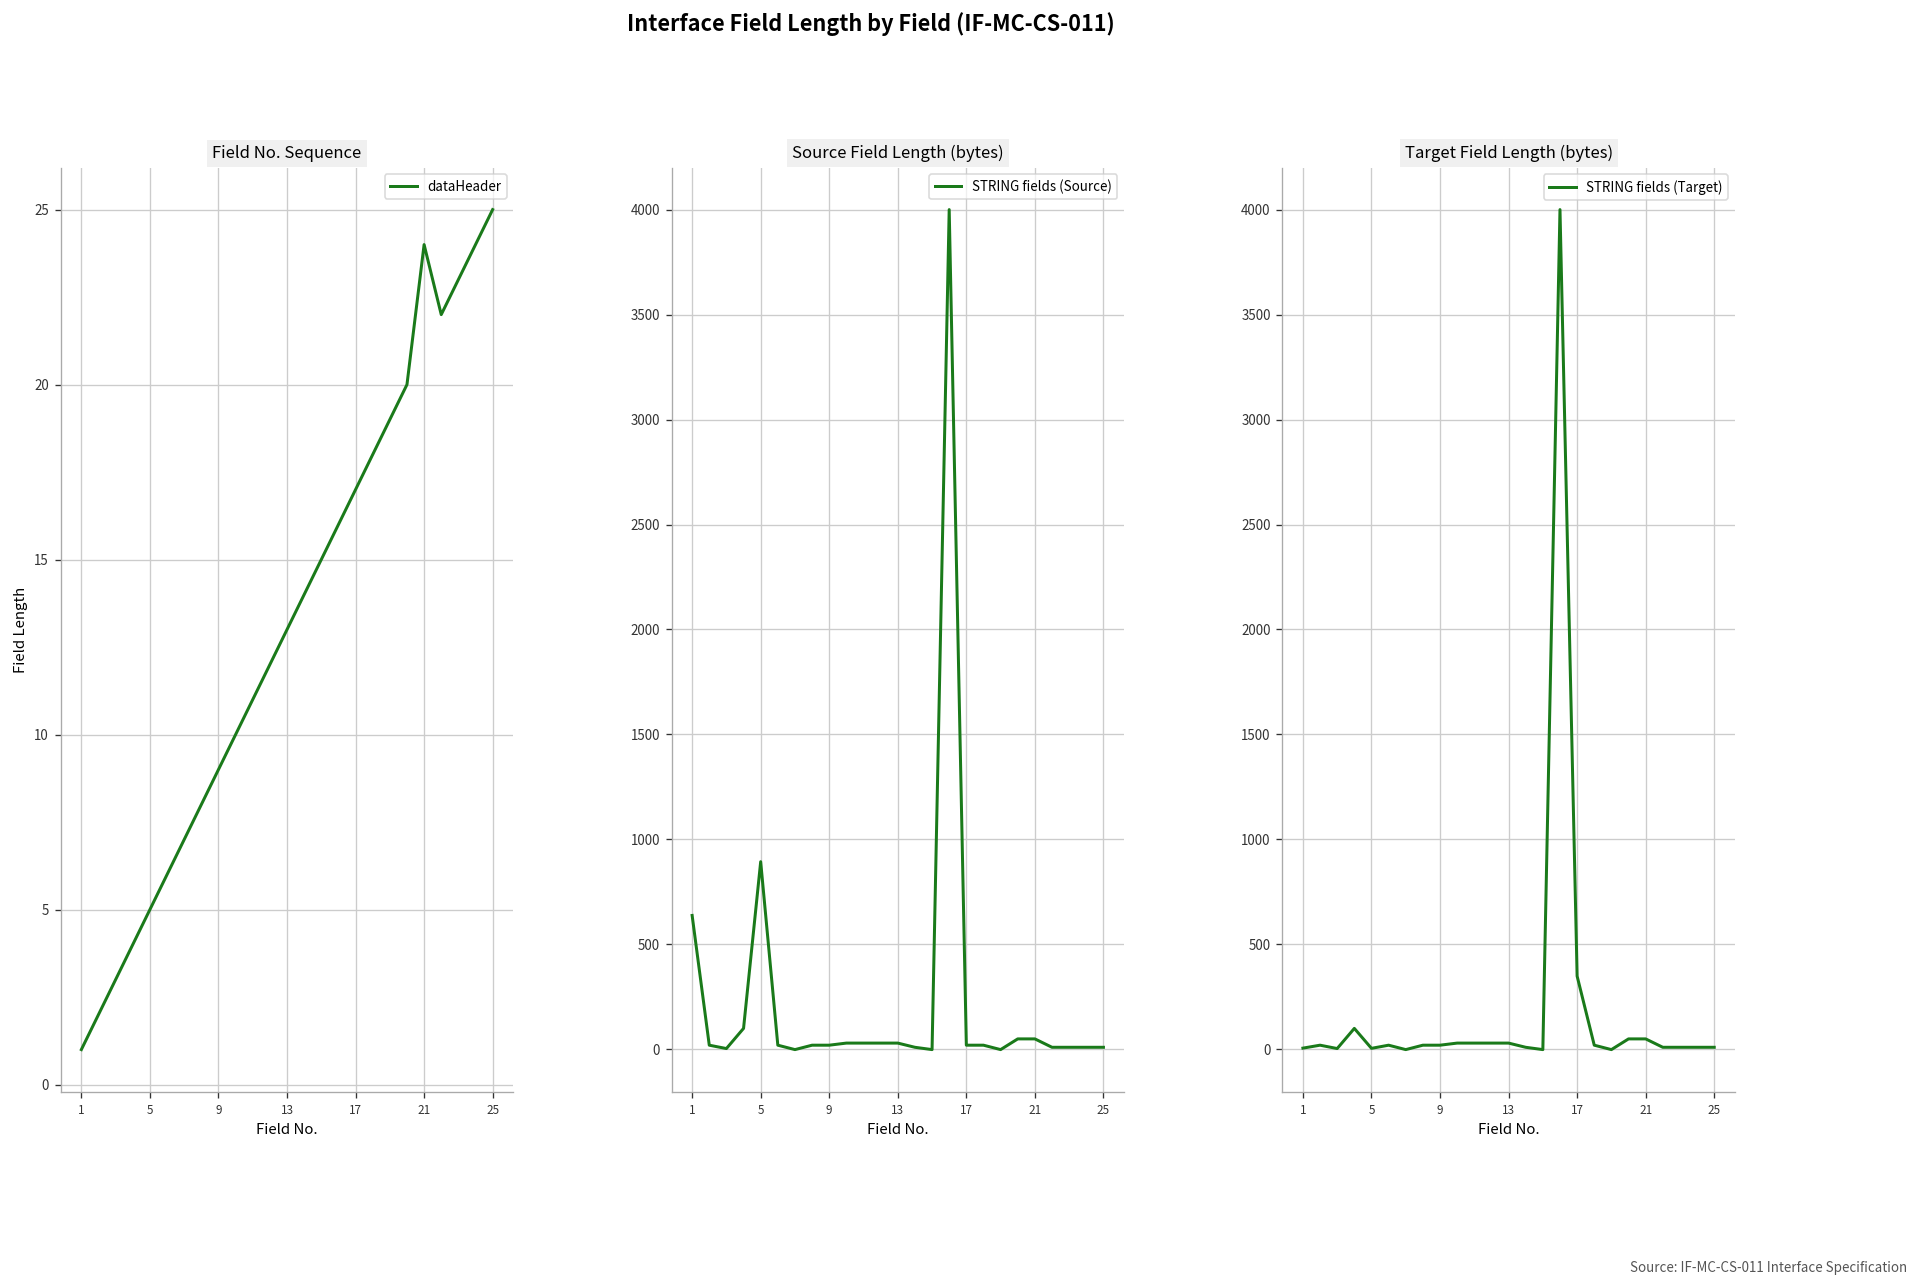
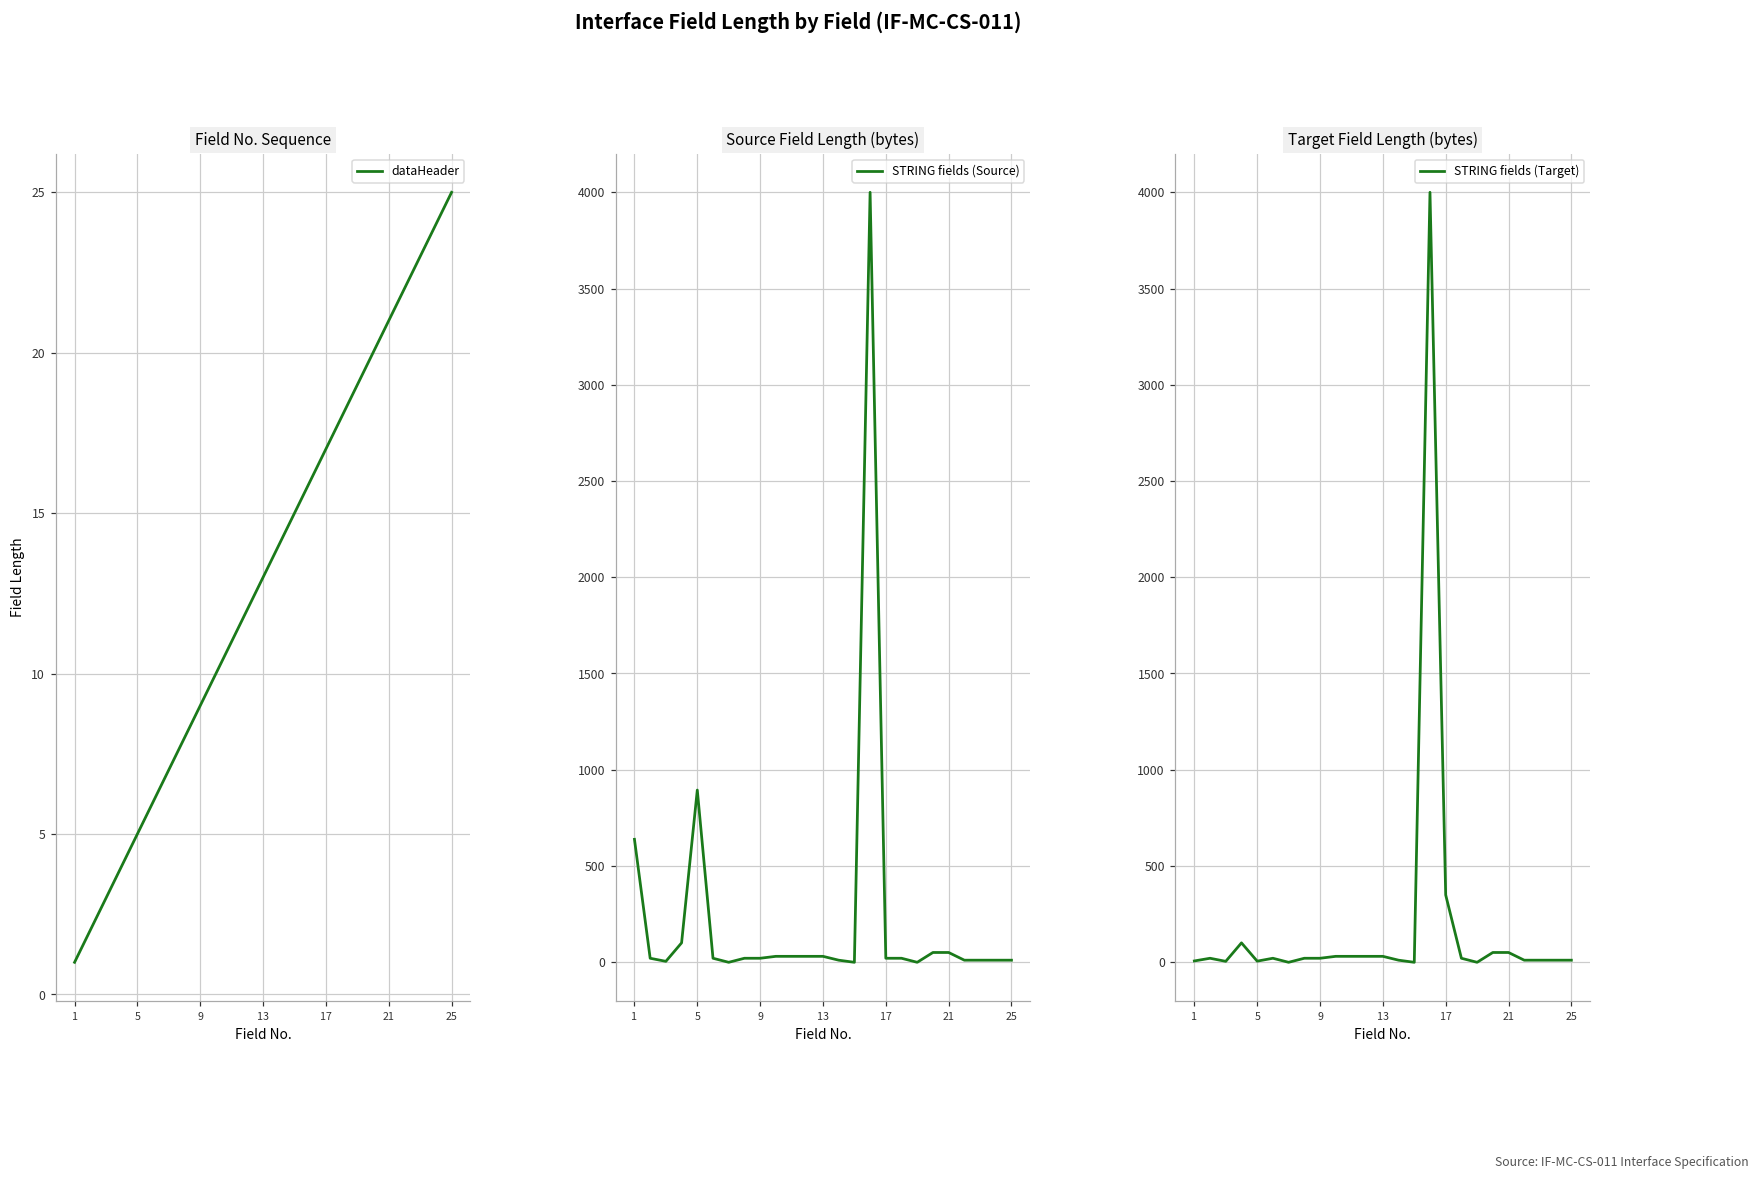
  {
    "Field No. Sequence": {
      "1": 1,
      "5": 5,
      "9": 9,
      "13": 13,
      "17": 17,
-     "21": 24,
+     "21": 21,
      "25": 25
    },
    "Source Field Length (bytes)": {
      "1": 640,
      "5": 890,
      "9": 20,
      "13": 30,
      "17": 20,
      "21": 50,
      "25": 10
    },
    "Target Field Length (bytes)": {
      "1": 10,
      "5": 10,
      "9": 20,
      "13": 30,
      "17": 350,
      "21": 50,
      "25": 10
    }
  }
